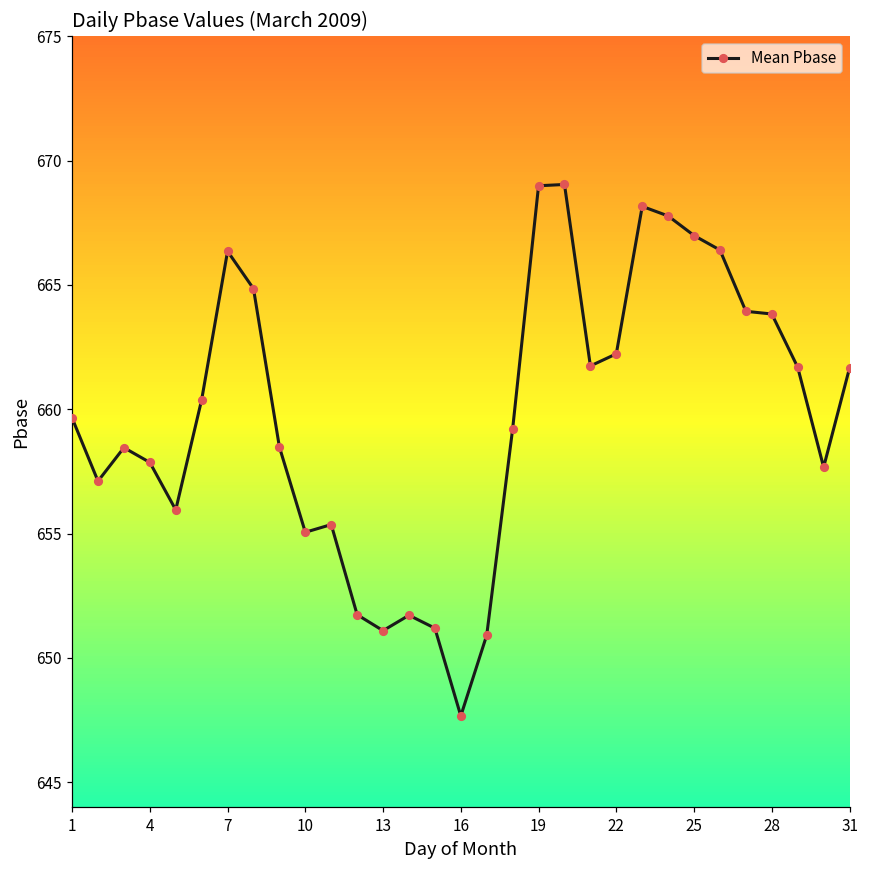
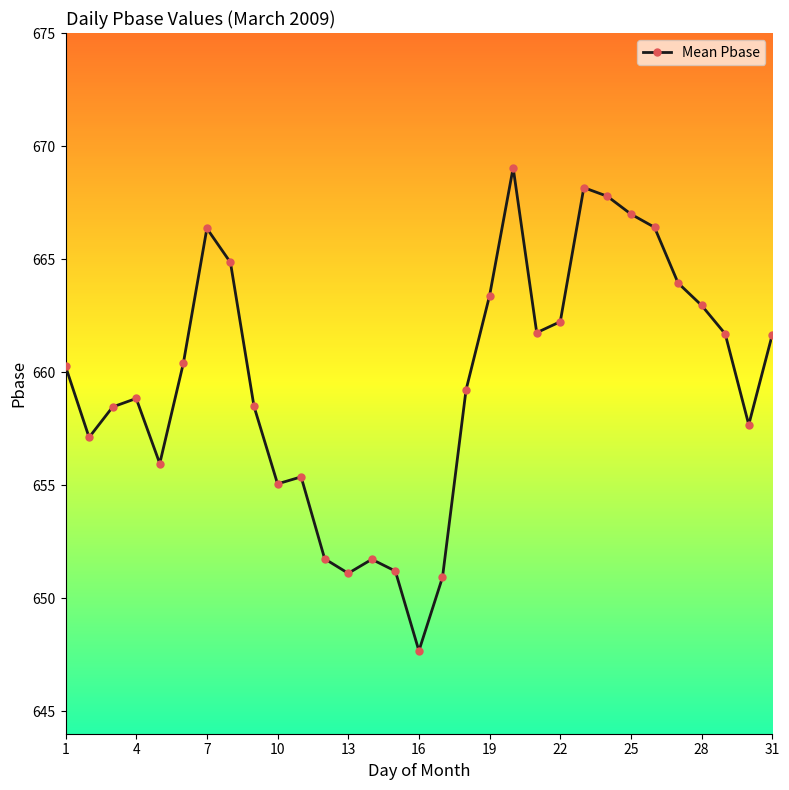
  {
-   "1": 659.7,
-   "4": 657.9,
+   "1": 660.3,
+   "4": 658.8,
    "7": 666.4,
    "10": 655.1,
    "13": 651.1,
    "16": 647.7,
-   "19": 669.0,
+   "19": 663.4,
    "22": 662.2,
    "25": 667.0,
-   "28": 663.8,
+   "28": 662.9,
    "31": 661.7
  }
